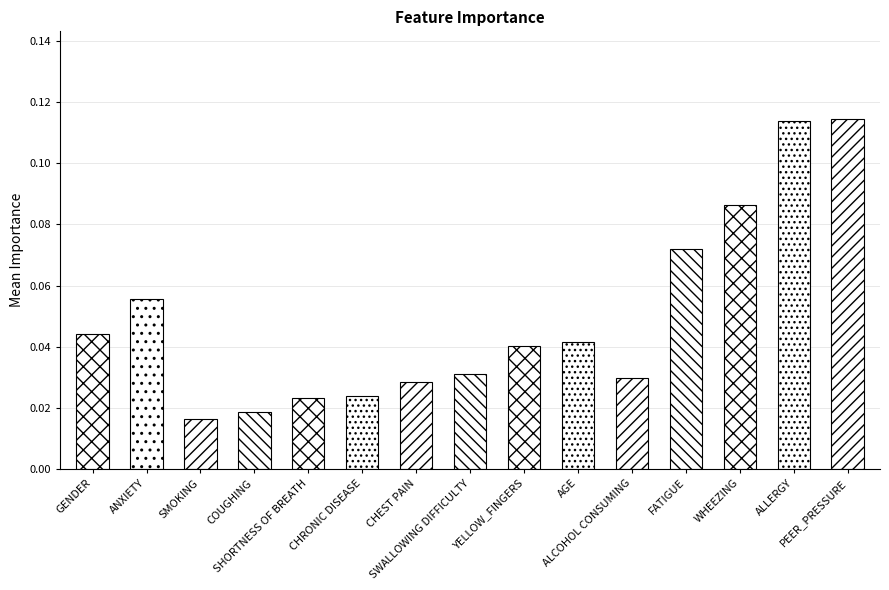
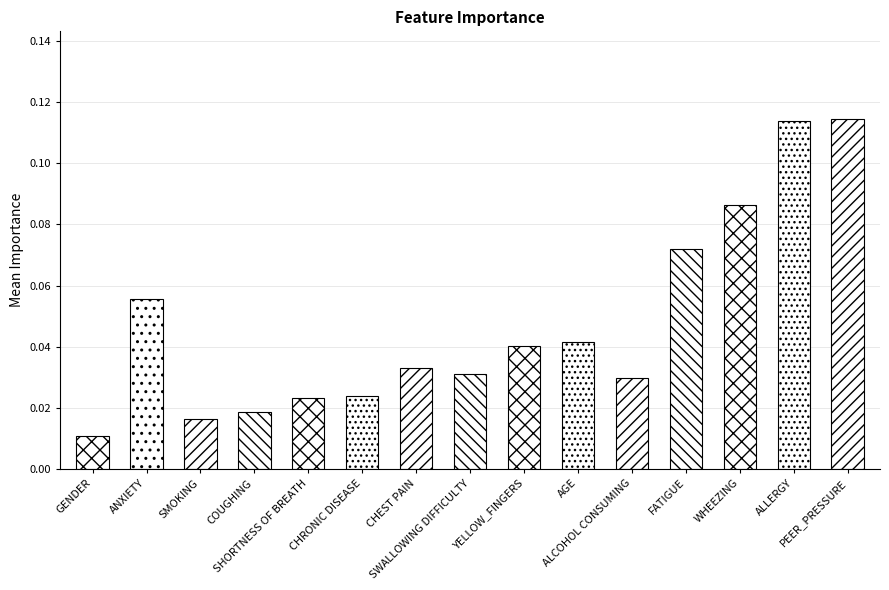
  {
-   "GENDER": 0.044,
+   "GENDER": 0.011,
    "ANXIETY": 0.055,
    "SMOKING": 0.016,
    "COUGHING": 0.019,
    "SHORTNESS OF BREATH": 0.023,
    "CHRONIC DISEASE": 0.024,
-   "CHEST PAIN": 0.029,
+   "CHEST PAIN": 0.033,
    "SWALLOWING DIFFICULTY": 0.031,
    "YELLOW_FINGERS": 0.040,
    "AGE": 0.042,
    "ALCOHOL CONSUMING": 0.030,
    "FATIGUE": 0.072,
    "WHEEZING": 0.086,
    "ALLERGY": 0.114,
    "PEER_PRESSURE": 0.115
  }
